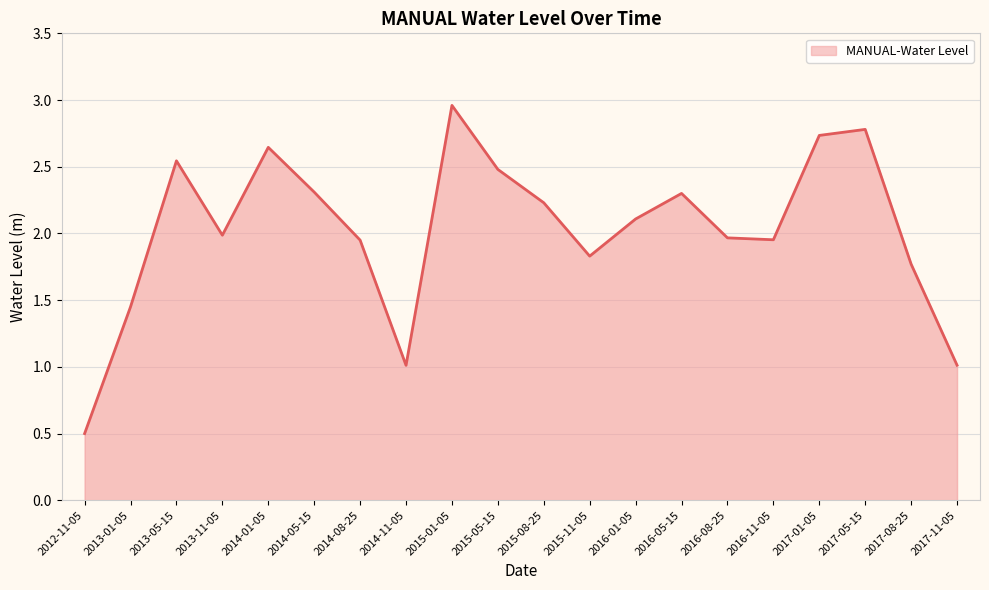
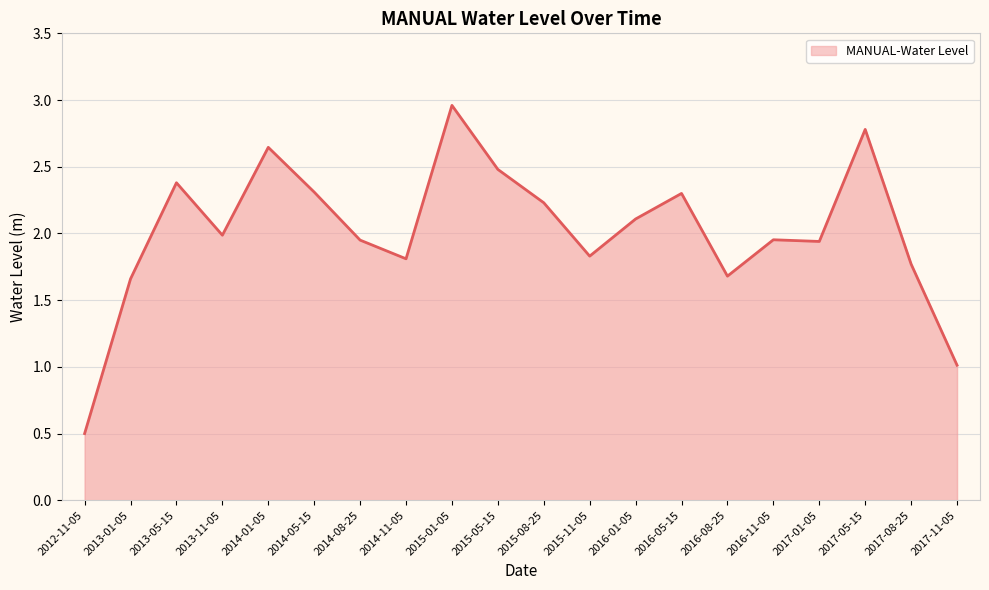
  {
    "2012-11-05": 0.50,
-   "2013-01-05": 1.45,
-   "2013-05-15": 2.54,
+   "2013-01-05": 1.66,
+   "2013-05-15": 2.38,
    "2013-11-05": 1.99,
    "2014-01-05": 2.65,
    "2014-05-15": 2.31,
    "2014-08-25": 1.95,
-   "2014-11-05": 1.01,
+   "2014-11-05": 1.81,
    "2015-01-05": 2.96,
    "2015-05-15": 2.48,
    "2015-08-25": 2.23,
    "2015-11-05": 1.83,
    "2016-01-05": 2.11,
    "2016-05-15": 2.30,
-   "2016-08-25": 1.97,
+   "2016-08-25": 1.68,
    "2016-11-05": 1.95,
-   "2017-01-05": 2.73,
+   "2017-01-05": 1.94,
    "2017-05-15": 2.78,
    "2017-08-25": 1.77,
    "2017-11-05": 1.01
  }
